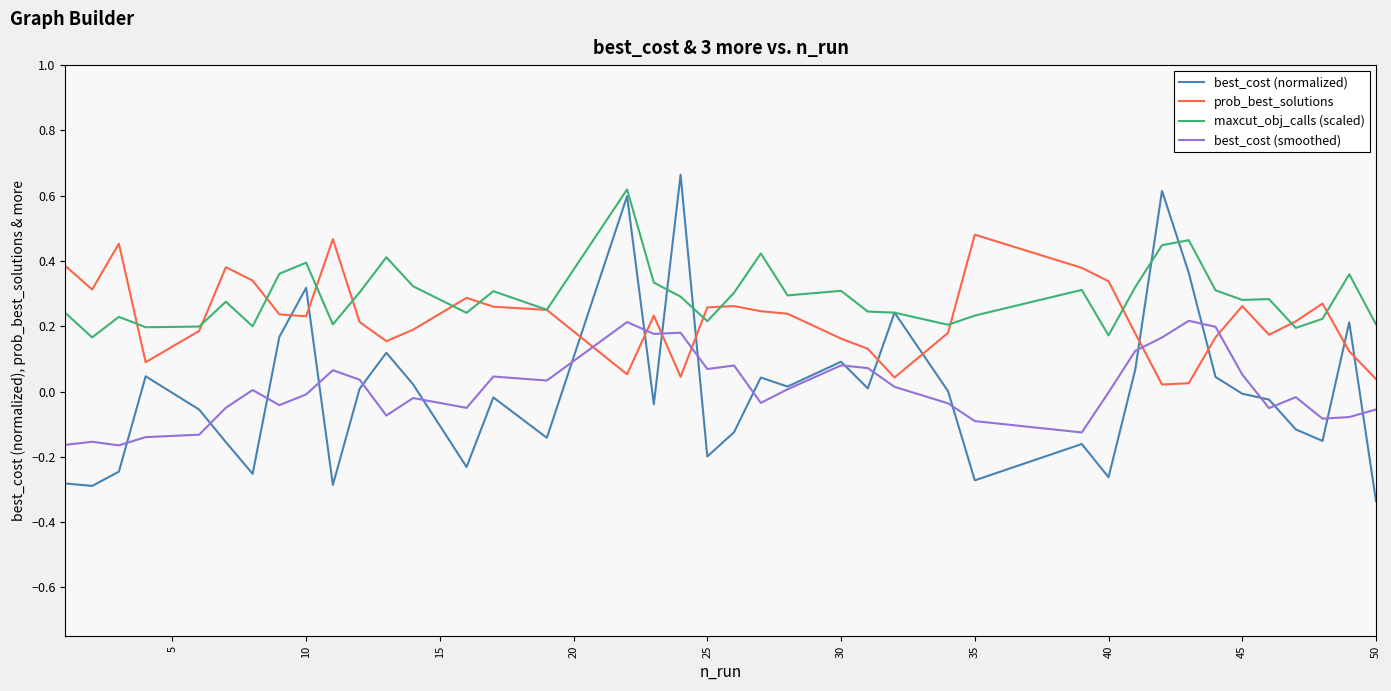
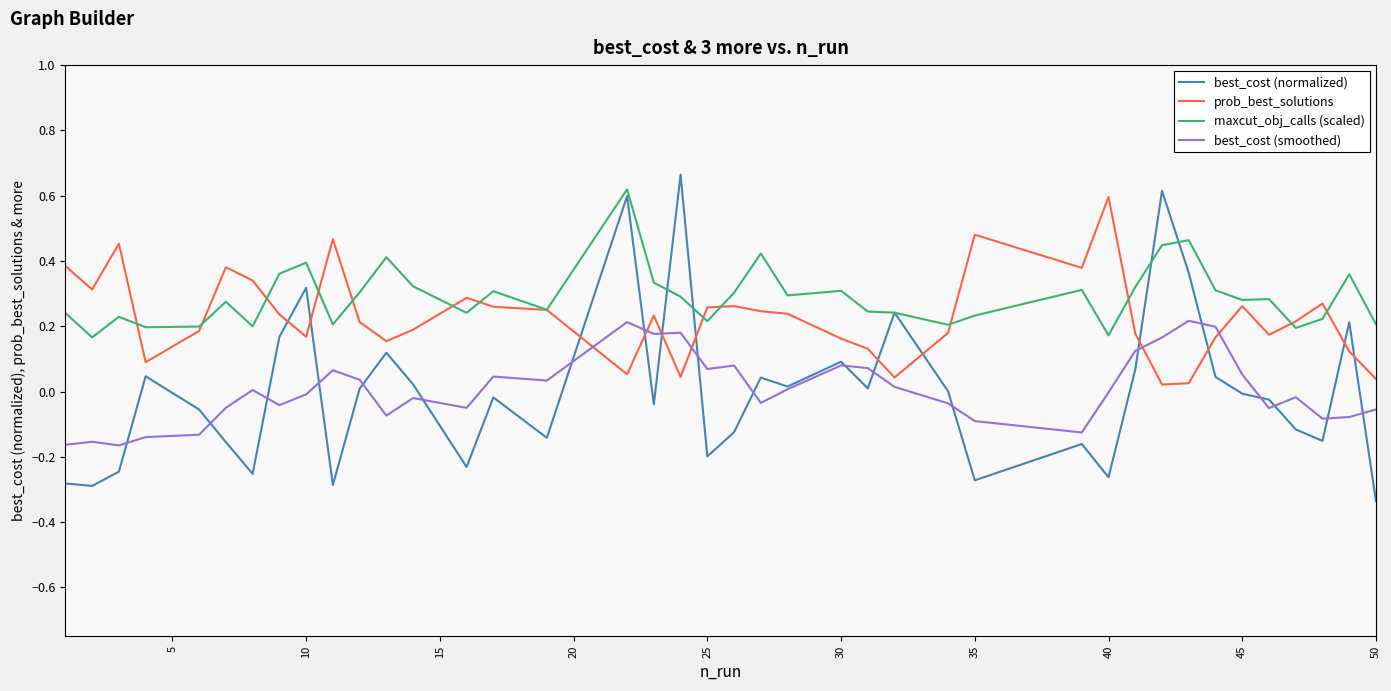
  {
    "best_cost (normalized)": {
      "10": 0.32,
      "25": -0.20,
      "30": 0.09,
      "35": -0.27,
      "40": -0.26,
      "45": -0.01,
      "50": -0.34
    },
    "prob_best_solutions": {
-     "10": 0.23,
+     "10": 0.17,
      "25": 0.26,
      "30": 0.16,
      "35": 0.48,
-     "40": 0.34,
+     "40": 0.60,
      "45": 0.26,
      "50": 0.04
    },
    "maxcut_obj_calls (scaled)": {
      "10": 0.39,
      "25": 0.22,
      "30": 0.31,
      "35": 0.23,
      "40": 0.17,
      "45": 0.28,
      "50": 0.21
    },
    "best_cost (smoothed)": {
      "10": -0.01,
      "25": 0.07,
      "30": 0.08,
      "35": -0.09,
      "40": 0.00,
      "45": 0.05,
      "50": -0.05
    }
  }
